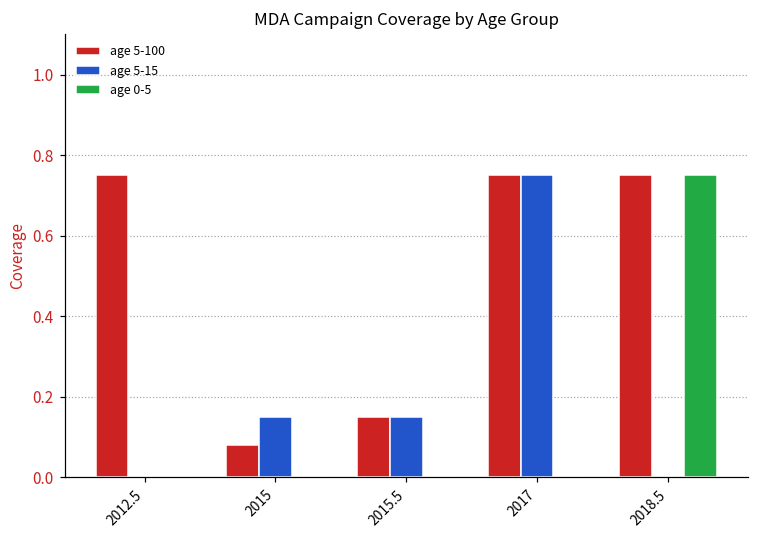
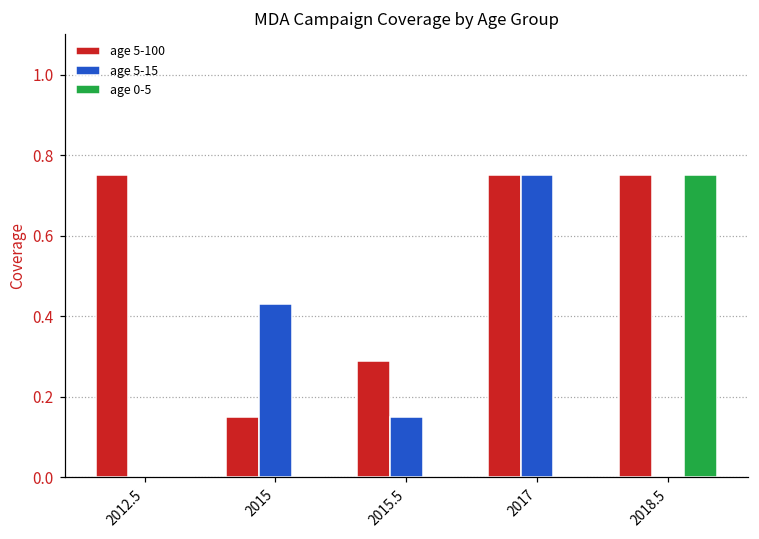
  {
    "age 5-100": {
      "2012.5": 0.75,
-     "2015": 0.08,
-     "2015.5": 0.15,
+     "2015": 0.15,
+     "2015.5": 0.29,
      "2017": 0.75,
      "2018.5": 0.75
    },
    "age 5-15": {
      "2012.5": 0.00,
-     "2015": 0.15,
+     "2015": 0.43,
      "2015.5": 0.15,
      "2017": 0.75,
      "2018.5": 0.00
    },
    "age 0-5": {
      "2012.5": 0.00,
      "2015": 0.00,
      "2015.5": 0.00,
      "2017": 0.00,
      "2018.5": 0.75
    }
  }
